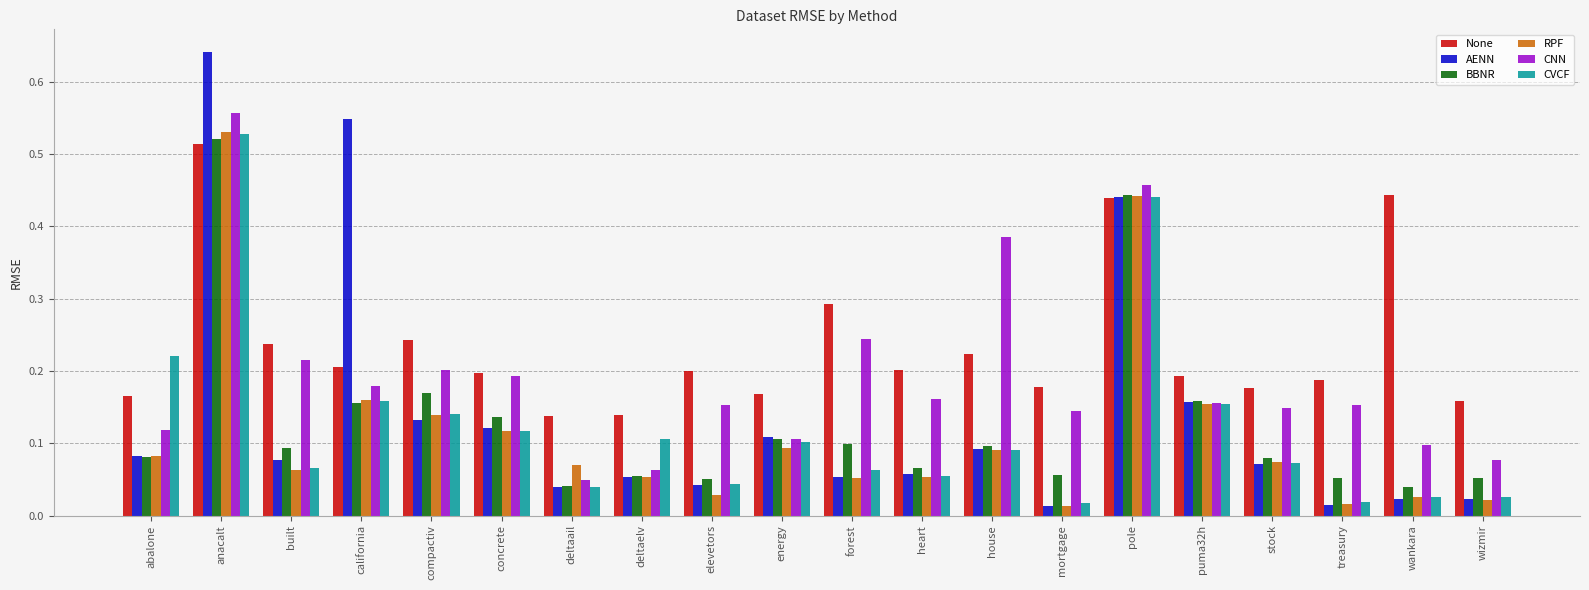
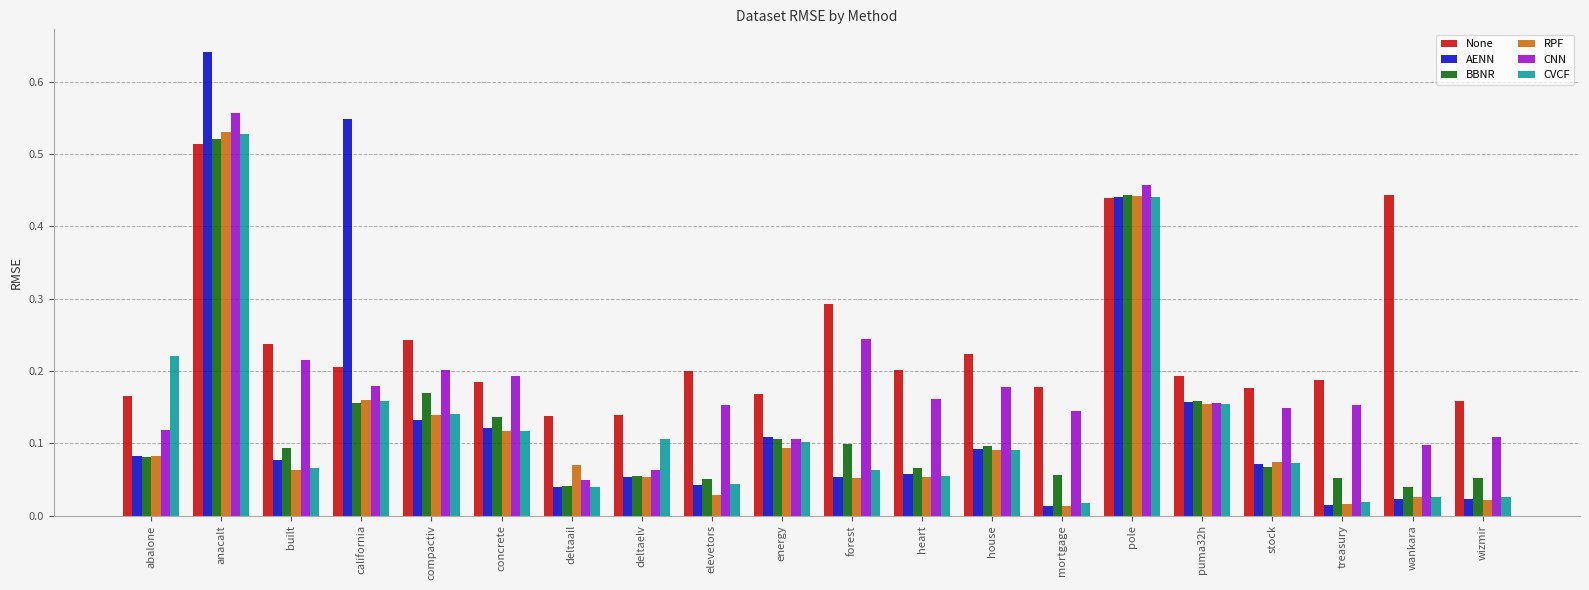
  {
    "None": {
      "abalone": 0.17,
      "anacalt": 0.51,
      "built": 0.24,
      "california": 0.21,
      "compactiv": 0.24,
-     "concrete": 0.20,
+     "concrete": 0.18,
      "deltaail": 0.14,
      "deltaelv": 0.14,
      "elevetors": 0.20,
      "energy": 0.17,
      "forest": 0.29,
      "heart": 0.20,
      "house": 0.22,
      "mortgage": 0.18,
      "pole": 0.44,
      "puma32h": 0.19,
      "stock": 0.18,
      "treasury": 0.19,
      "wankara": 0.44,
      "wizmir": 0.16
    },
    "AENN": {
      "abalone": 0.08,
      "anacalt": 0.64,
      "built": 0.08,
      "california": 0.55,
      "compactiv": 0.13,
      "concrete": 0.12,
      "deltaail": 0.04,
      "deltaelv": 0.05,
      "elevetors": 0.04,
      "energy": 0.11,
      "forest": 0.05,
      "heart": 0.06,
      "house": 0.09,
      "mortgage": 0.01,
      "pole": 0.44,
      "puma32h": 0.16,
      "stock": 0.07,
      "treasury": 0.02,
      "wankara": 0.02,
      "wizmir": 0.02
    },
    "BBNR": {
      "abalone": 0.08,
      "anacalt": 0.52,
      "built": 0.09,
      "california": 0.16,
      "compactiv": 0.17,
      "concrete": 0.14,
      "deltaail": 0.04,
      "deltaelv": 0.05,
      "elevetors": 0.05,
      "energy": 0.11,
      "forest": 0.10,
      "heart": 0.07,
      "house": 0.10,
      "mortgage": 0.06,
      "pole": 0.44,
      "puma32h": 0.16,
-     "stock": 0.08,
+     "stock": 0.07,
      "treasury": 0.05,
      "wankara": 0.04,
      "wizmir": 0.05
    },
    "RPF": {
      "abalone": 0.08,
      "anacalt": 0.53,
      "built": 0.06,
      "california": 0.16,
      "compactiv": 0.14,
      "concrete": 0.12,
      "deltaail": 0.07,
      "deltaelv": 0.05,
      "elevetors": 0.03,
      "energy": 0.09,
      "forest": 0.05,
      "heart": 0.05,
      "house": 0.09,
      "mortgage": 0.01,
      "pole": 0.44,
      "puma32h": 0.15,
      "stock": 0.07,
      "treasury": 0.02,
      "wankara": 0.03,
      "wizmir": 0.02
    },
    "CNN": {
      "abalone": 0.12,
      "anacalt": 0.56,
      "built": 0.22,
      "california": 0.18,
      "compactiv": 0.20,
      "concrete": 0.19,
      "deltaail": 0.05,
      "deltaelv": 0.06,
      "elevetors": 0.15,
      "energy": 0.11,
      "forest": 0.24,
      "heart": 0.16,
-     "house": 0.39,
+     "house": 0.18,
      "mortgage": 0.14,
      "pole": 0.46,
      "puma32h": 0.16,
      "stock": 0.15,
      "treasury": 0.15,
      "wankara": 0.10,
-     "wizmir": 0.08
+     "wizmir": 0.11
    },
    "CVCF": {
      "abalone": 0.22,
      "anacalt": 0.53,
      "built": 0.07,
      "california": 0.16,
      "compactiv": 0.14,
      "concrete": 0.12,
      "deltaail": 0.04,
      "deltaelv": 0.11,
      "elevetors": 0.04,
      "energy": 0.10,
      "forest": 0.06,
      "heart": 0.05,
      "house": 0.09,
      "mortgage": 0.02,
      "pole": 0.44,
      "puma32h": 0.15,
      "stock": 0.07,
      "treasury": 0.02,
      "wankara": 0.03,
      "wizmir": 0.03
    }
  }
